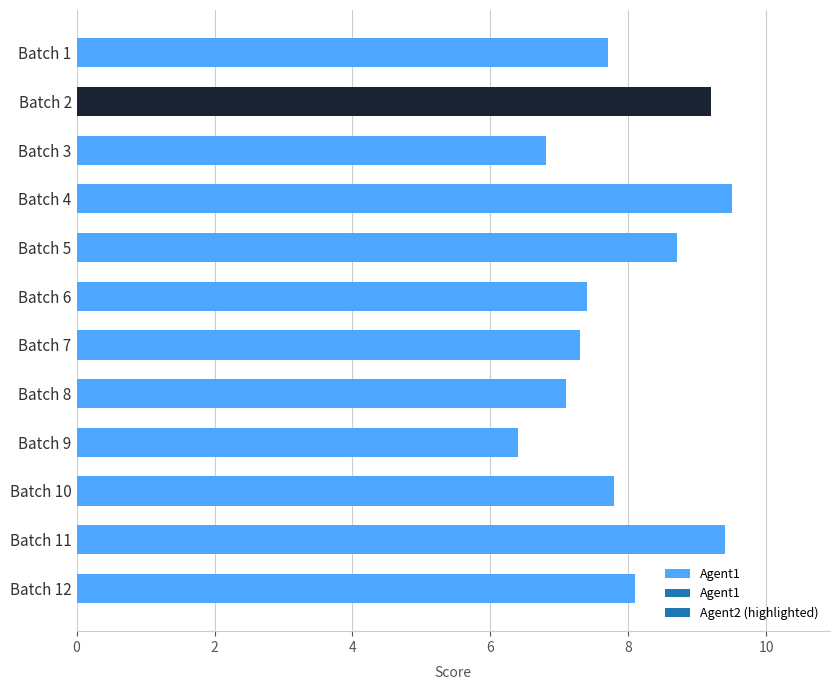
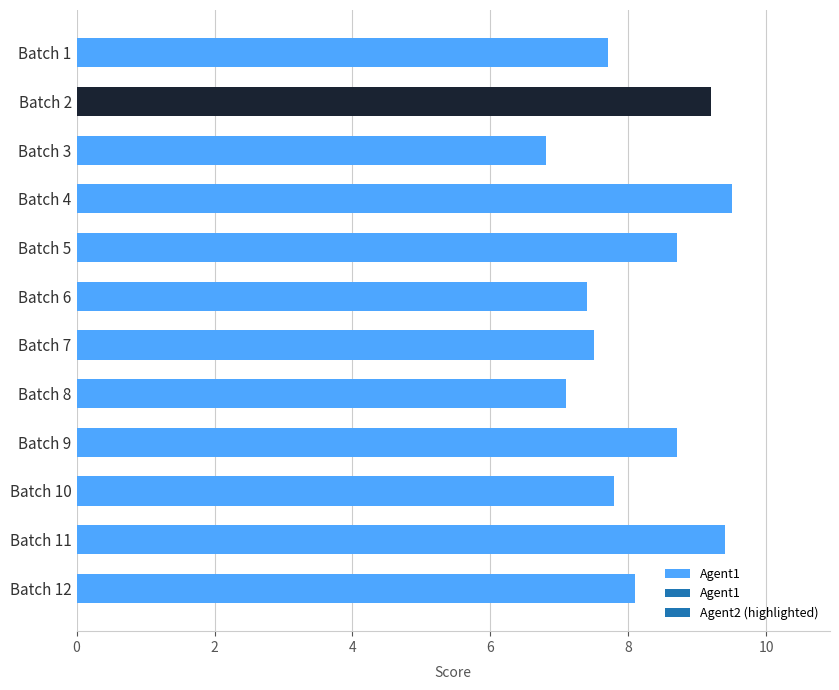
  {
    "Batch 1": 7.7,
    "Batch 2": 9.2,
    "Batch 3": 6.8,
    "Batch 4": 9.5,
    "Batch 5": 8.7,
    "Batch 6": 7.4,
-   "Batch 7": 7.3,
+   "Batch 7": 7.5,
    "Batch 8": 7.1,
-   "Batch 9": 6.4,
+   "Batch 9": 8.7,
    "Batch 10": 7.8,
    "Batch 11": 9.4,
    "Batch 12": 8.1
  }
